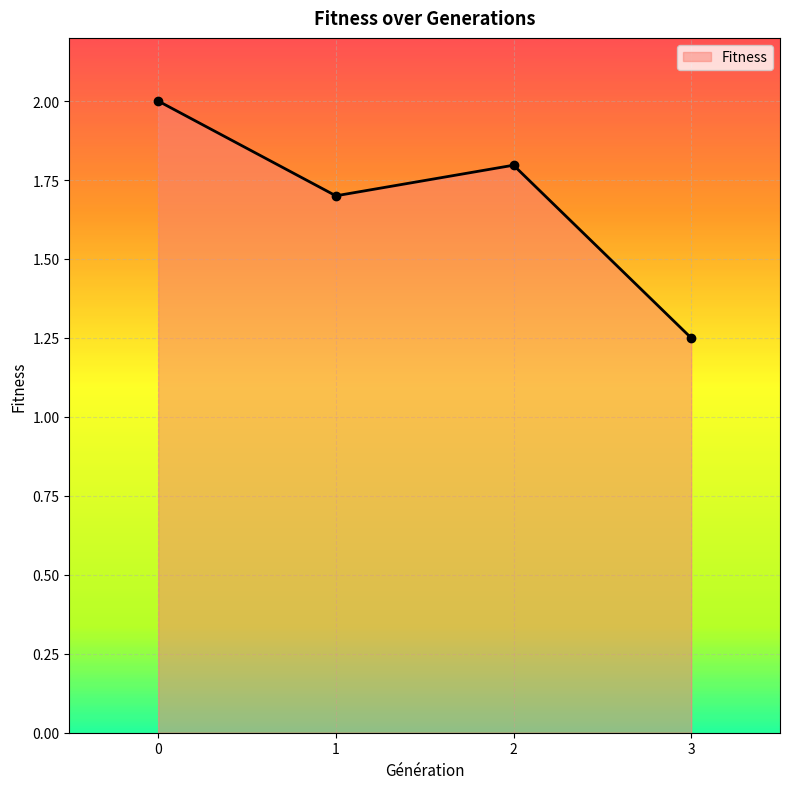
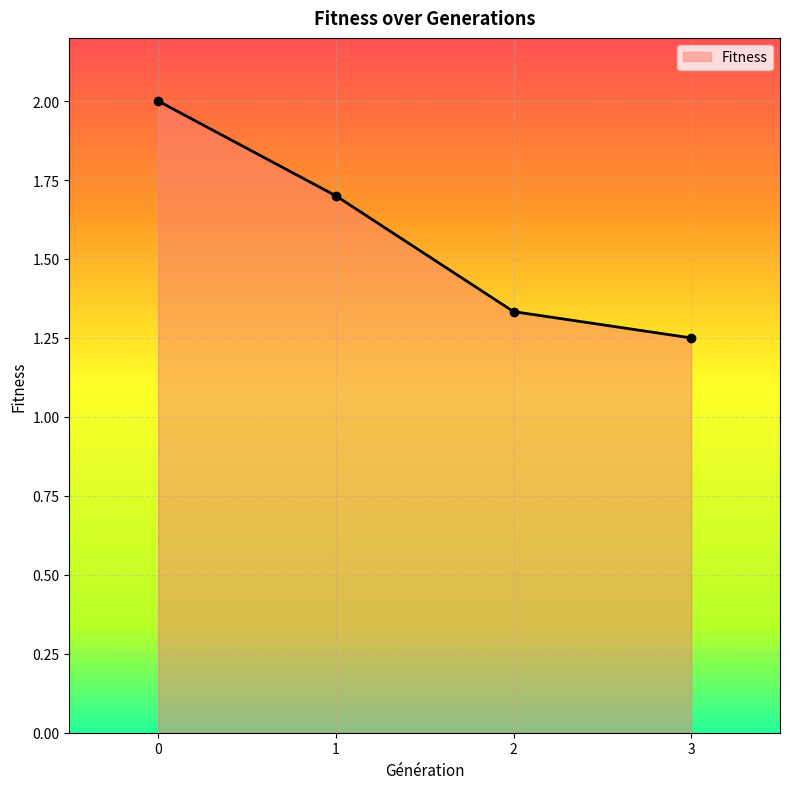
  {
    "0": 2.00,
    "1": 1.70,
-   "2": 1.80,
+   "2": 1.33,
    "3": 1.25
  }
